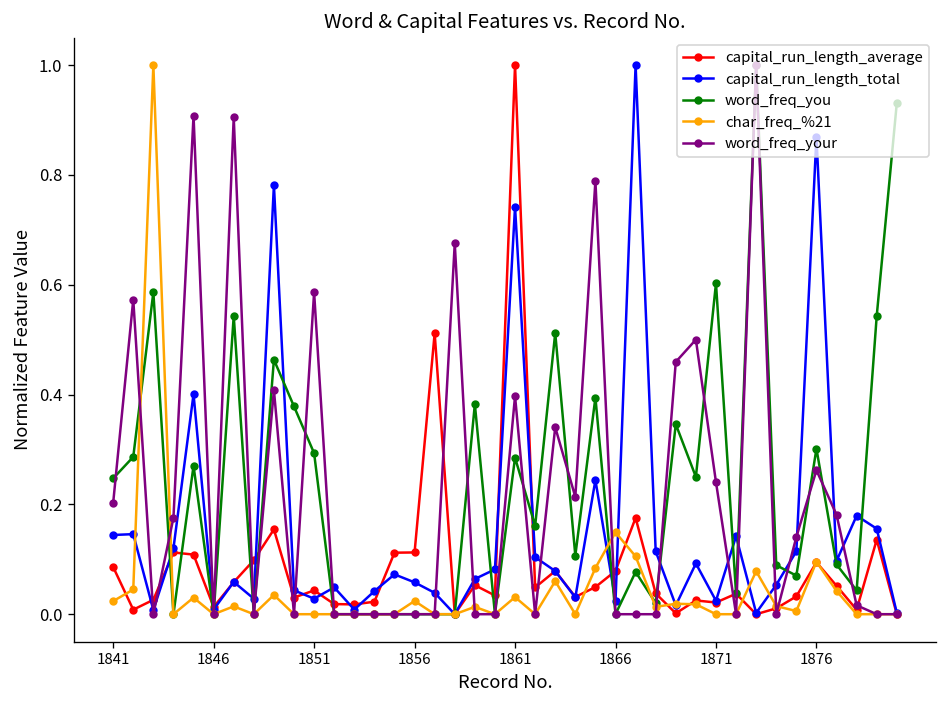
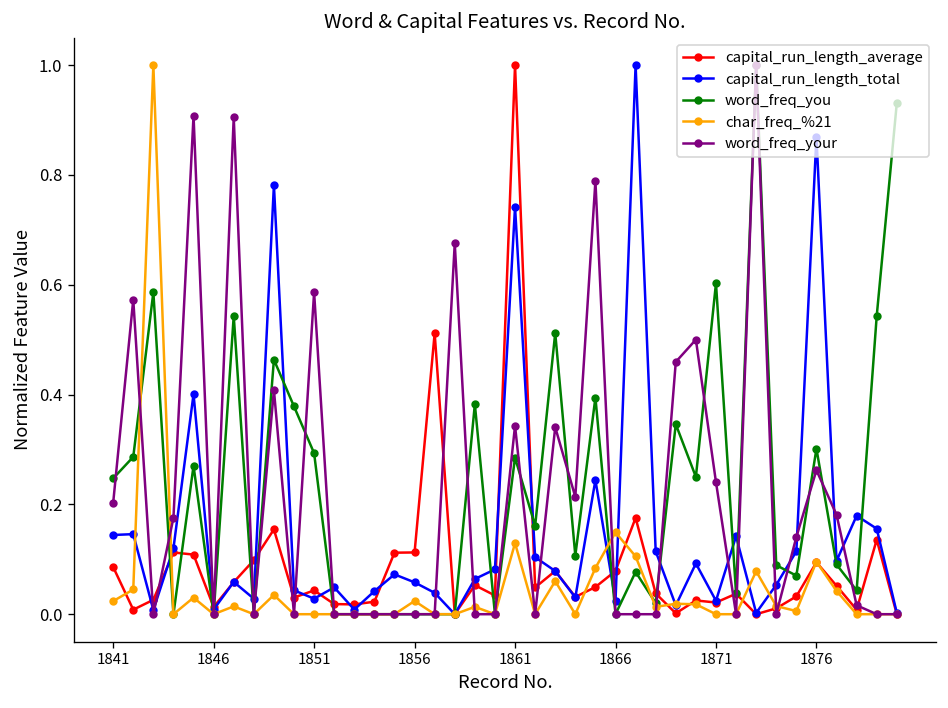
  {
    "capital_run_length_average": {
      "1841": 0.09,
      "1851": 0.04,
      "1856": 0.11,
      "1861": 1.00,
      "1866": 0.08
    },
    "capital_run_length_total": {
      "1841": 0.14,
      "1851": 0.03,
      "1856": 0.06,
      "1861": 0.74,
      "1866": 0.02
    },
    "word_freq_you": {
      "1841": 0.25,
      "1851": 0.29,
      "1861": 0.29,
      "1871": 0.60,
      "1876": 0.30
    },
    "char_freq_%21": {
      "1841": 0.02,
      "1851": 0.00,
      "1856": 0.02,
-     "1861": 0.03,
+     "1861": 0.13,
      "1866": 0.15,
      "1871": 0.00
    },
    "word_freq_your": {
      "1841": 0.20,
      "1851": 0.59,
-     "1861": 0.40,
+     "1861": 0.34,
      "1871": 0.24,
      "1876": 0.26
    }
  }
